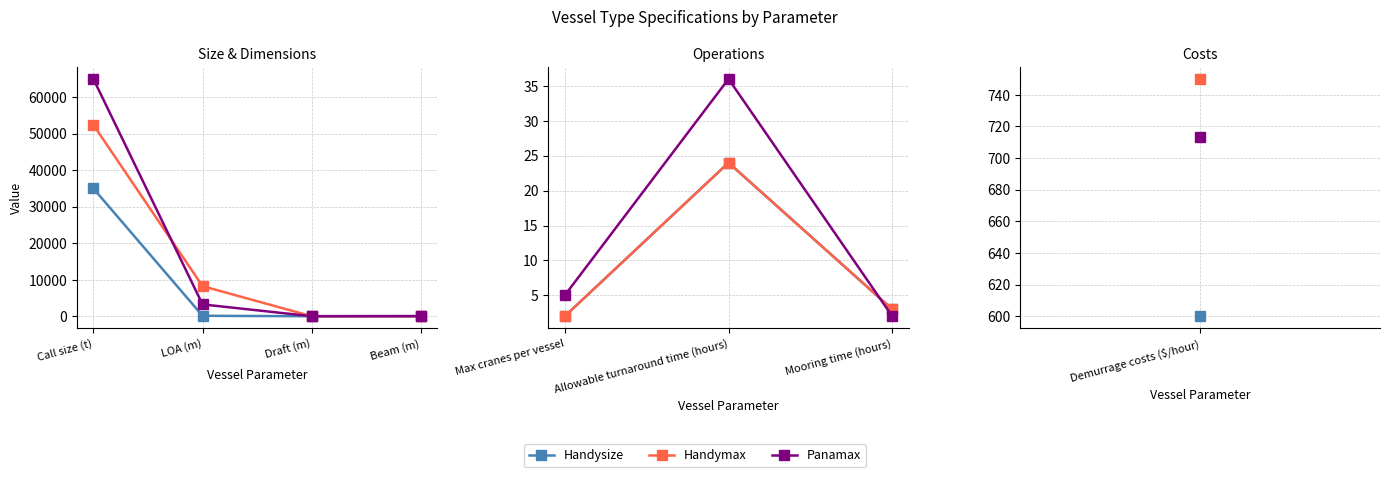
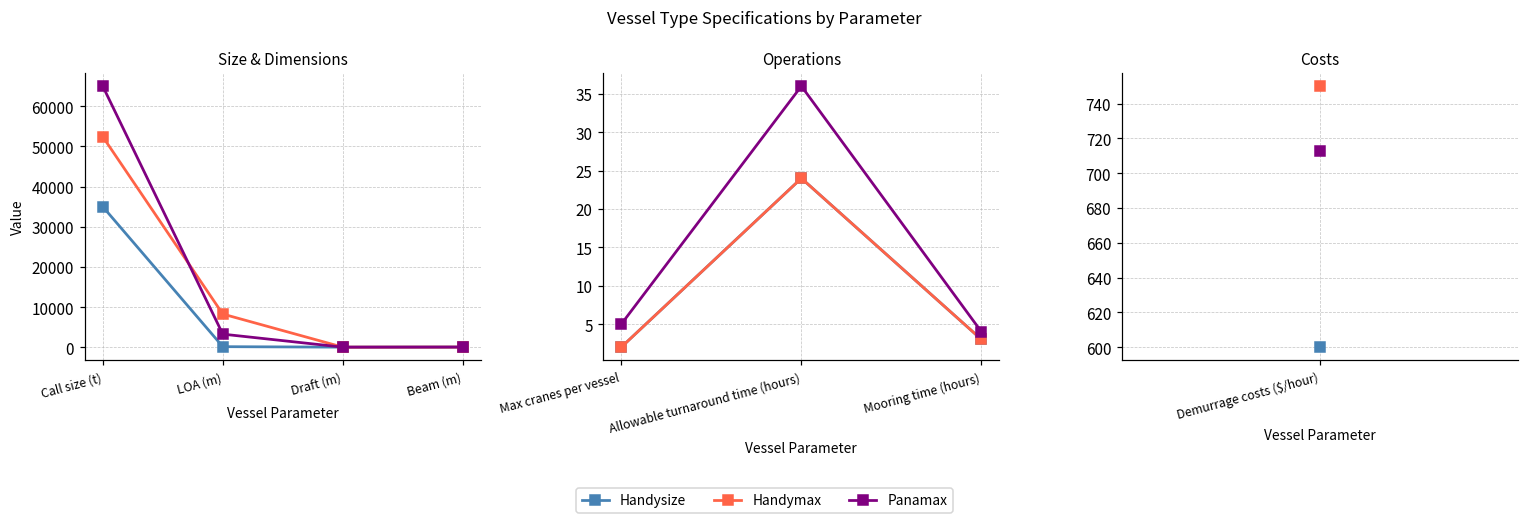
  {
    "Size & Dimensions": {
      "Handysize": {
        "Call size (t)": 35000,
        "LOA (m)": 0
      },
      "Handymax": {
        "Call size (t)": 52000,
        "LOA (m)": 8000
      },
      "Panamax": {
        "Call size (t)": 65000,
        "LOA (m)": 3000
      }
    },
    "Operations": {
      "Handymax": {
        "Max cranes per vessel": 2,
        "Allowable turnaround time (hours)": 24,
        "Mooring time (hours)": 3
      },
      "Panamax": {
        "Max cranes per vessel": 5,
        "Allowable turnaround time (hours)": 36,
-       "Mooring time (hours)": 2
+       "Mooring time (hours)": 4
      }
    },
    "Costs": {
      "Handysize": {
        "Demurrage costs ($/hour)": 600
      },
      "Handymax": {
        "Demurrage costs ($/hour)": 750
      },
      "Panamax": {
        "Demurrage costs ($/hour)": 713
      }
    }
  }
